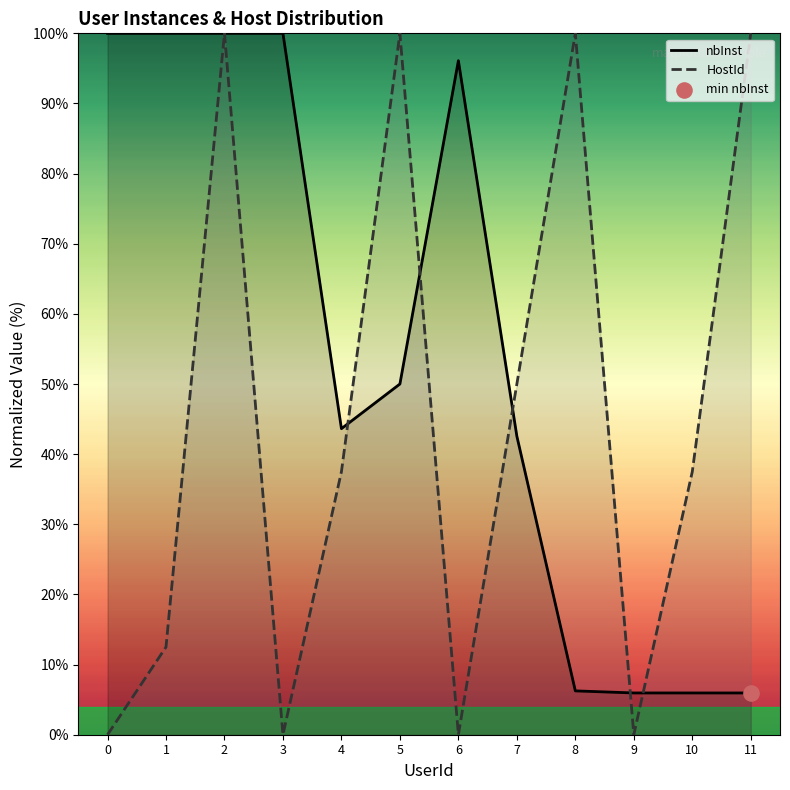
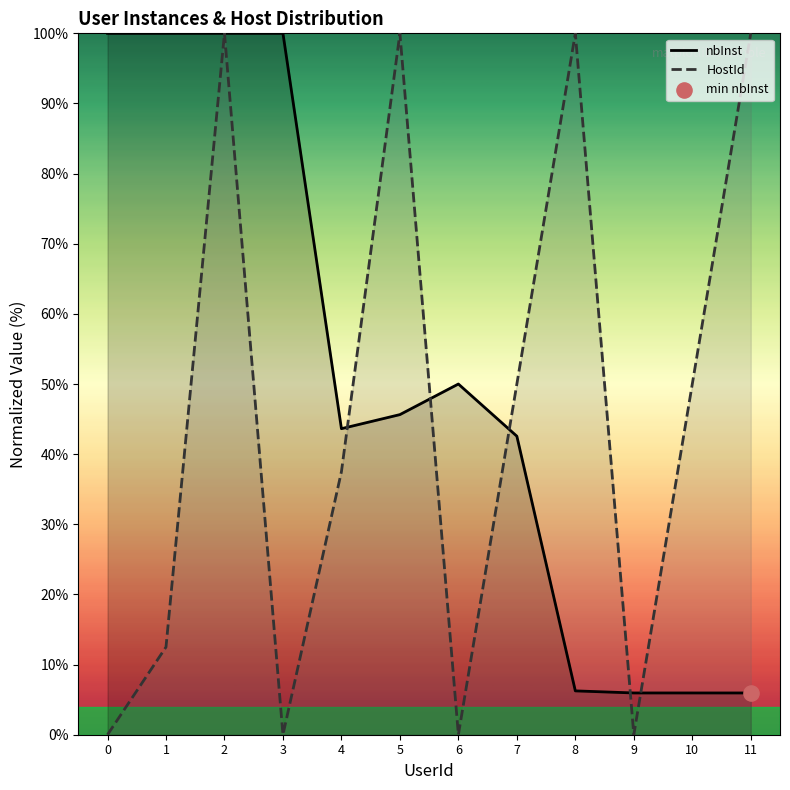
  {
    "nbInst": {
      "0": "100%",
      "1": "100%",
      "3": "100%",
      "4": "44%",
-     "5": "50%",
-     "6": "96%",
+     "5": "46%",
+     "6": "50%",
      "7": "43%",
      "8": "6%",
      "9": "6%",
      "10": "6%"
    },
    "HostId": {
      "1": "13%",
      "4": "38%",
      "5": "100%",
      "7": "50%",
      "8": "100%",
-     "10": "38%",
+     "10": "50%",
      "11": "100%"
    }
  }
